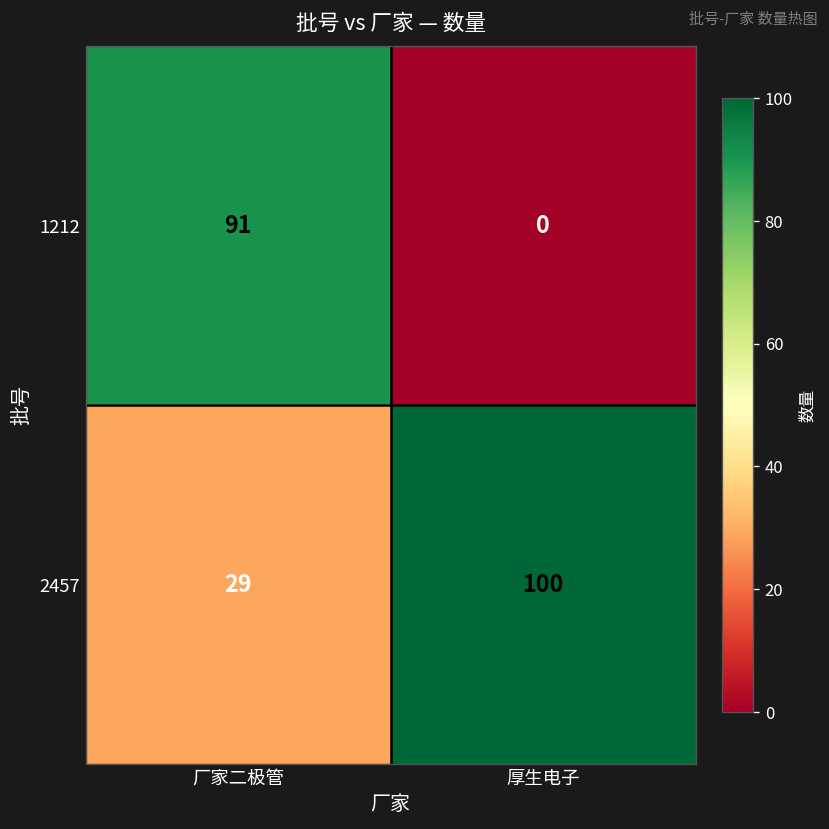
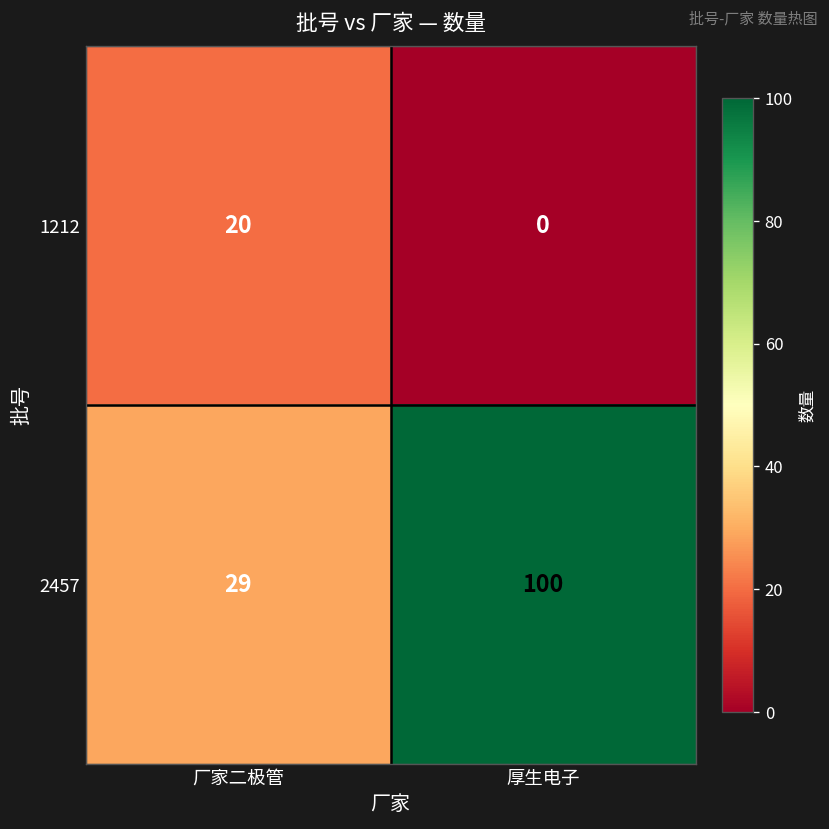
  {
    "1212": {
-     "厂家二极管": 91
+     "厂家二极管": 20
    }
  }
